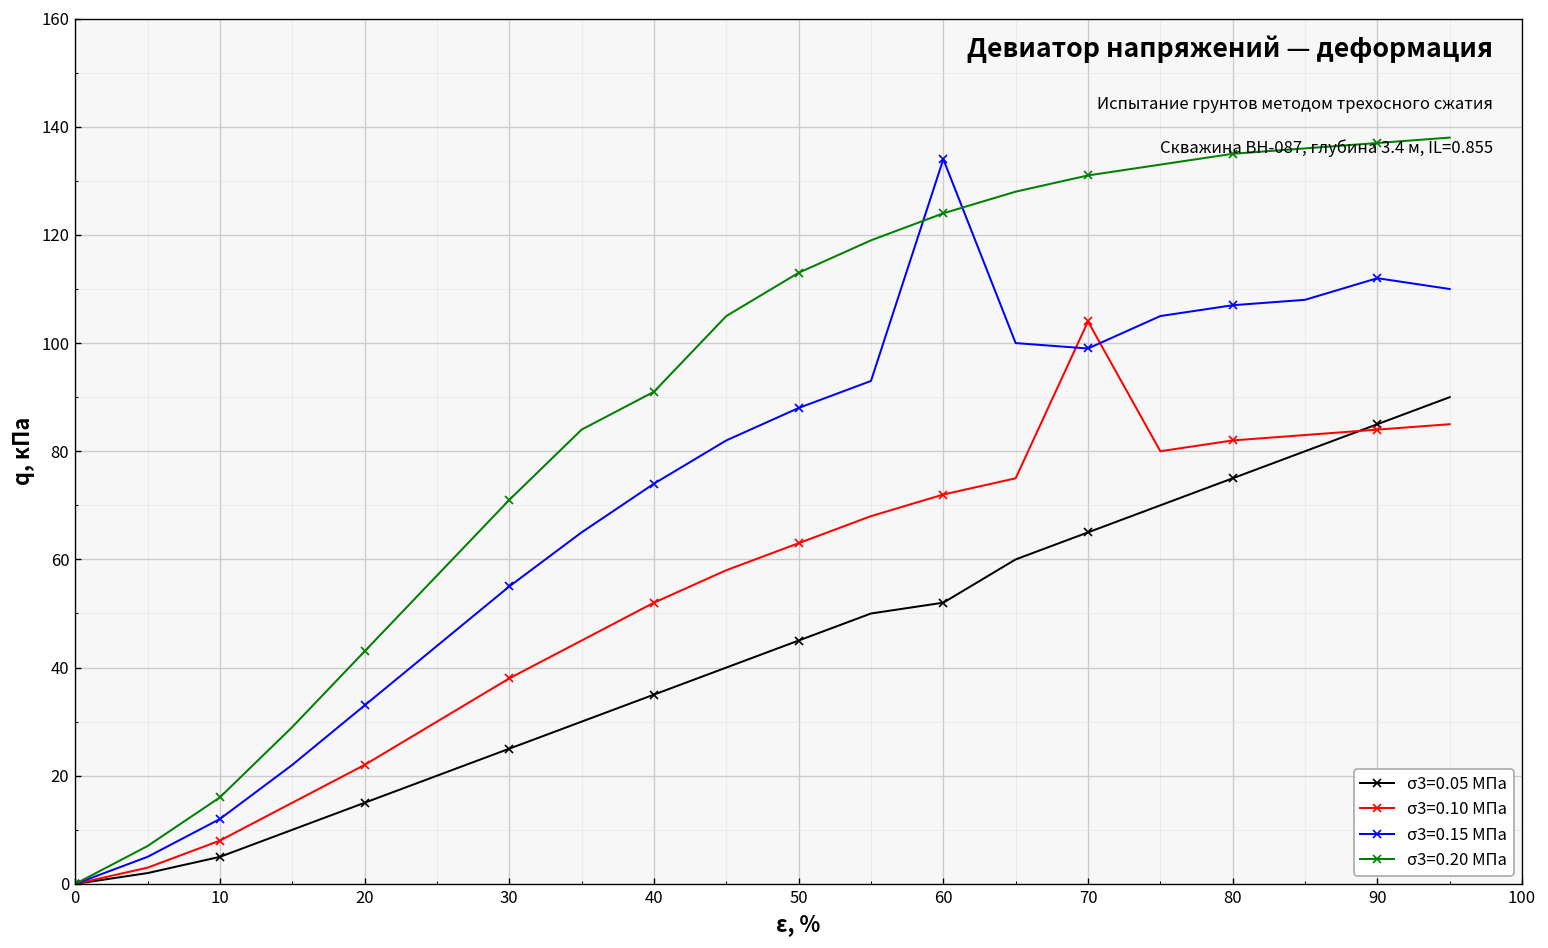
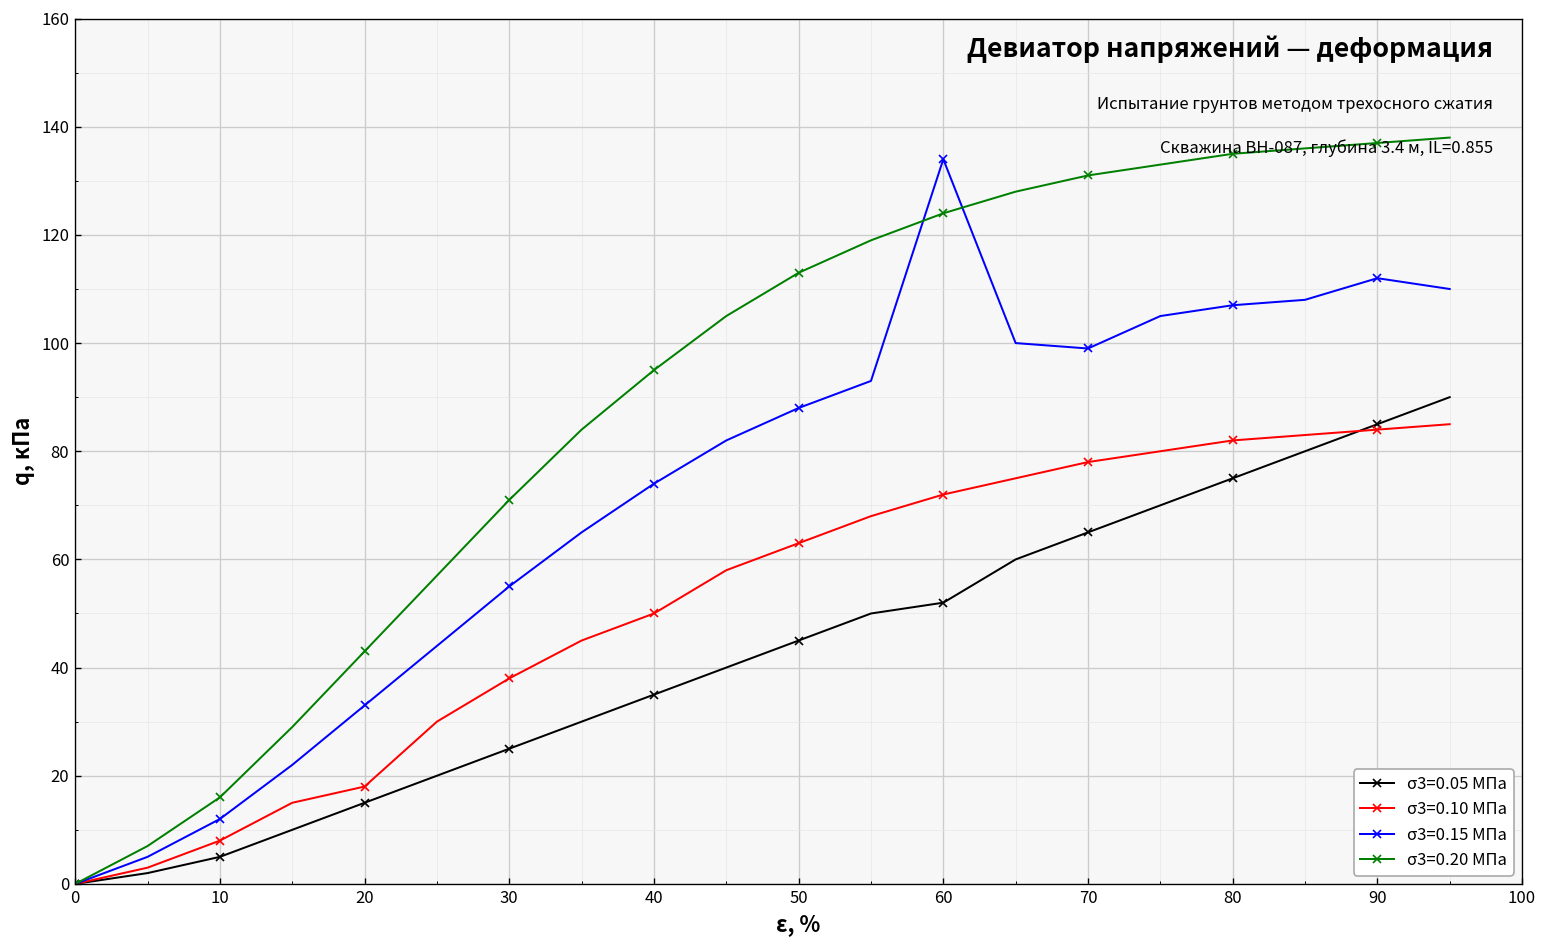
  {
    "σ3=0.05 МПа": {
      "10": 5,
      "20": 15,
      "30": 25,
      "40": 35,
      "50": 45,
      "60": 52,
      "70": 65,
      "80": 75,
      "90": 85
    },
    "σ3=0.10 МПа": {
      "10": 8,
-     "20": 22,
+     "20": 18,
      "30": 38,
-     "40": 52,
+     "40": 50,
      "50": 63,
      "60": 72,
-     "70": 104,
+     "70": 78,
      "80": 82,
      "90": 84
    },
    "σ3=0.15 МПа": {
      "10": 12,
      "20": 33,
      "30": 55,
      "40": 74,
      "50": 88,
      "60": 134,
      "70": 99,
      "80": 107,
      "90": 112
    },
    "σ3=0.20 МПа": {
      "10": 16,
      "20": 43,
      "30": 71,
-     "40": 91,
+     "40": 95,
      "50": 113,
      "60": 124,
      "70": 131
    }
  }
